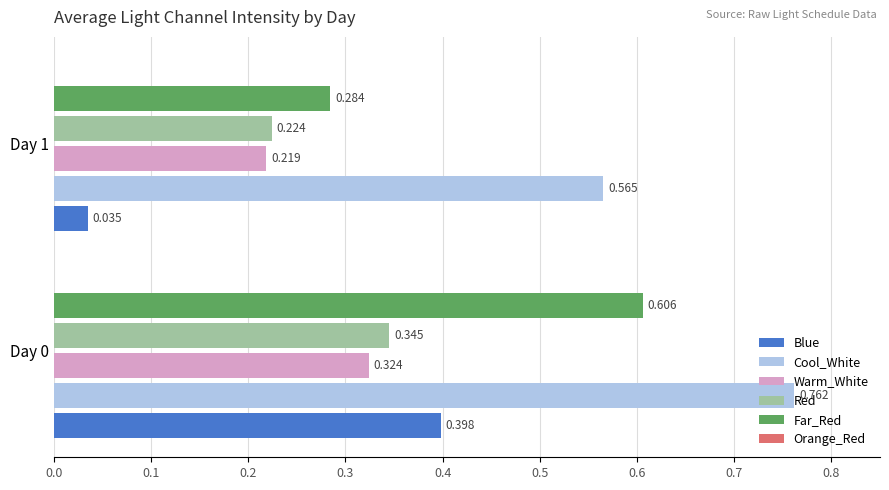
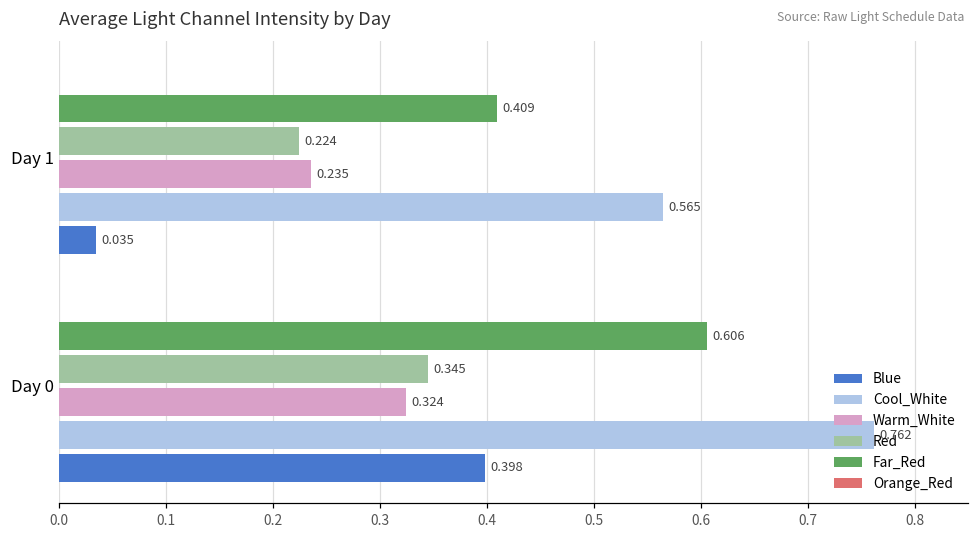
  {
    "Blue": {
      "Day 1": 0.035,
      "Day 0": 0.398
    },
    "Cool_White": {
      "Day 1": 0.565,
      "Day 0": 0.762
    },
    "Warm_White": {
-     "Day 1": 0.219,
+     "Day 1": 0.235,
      "Day 0": 0.324
    },
    "Red": {
      "Day 1": 0.224,
      "Day 0": 0.345
    },
    "Far_Red": {
-     "Day 1": 0.284,
+     "Day 1": 0.409,
      "Day 0": 0.606
    },
    "Orange_Red": {
      "Day 1": 0.00,
      "Day 0": 0.00
    }
  }
